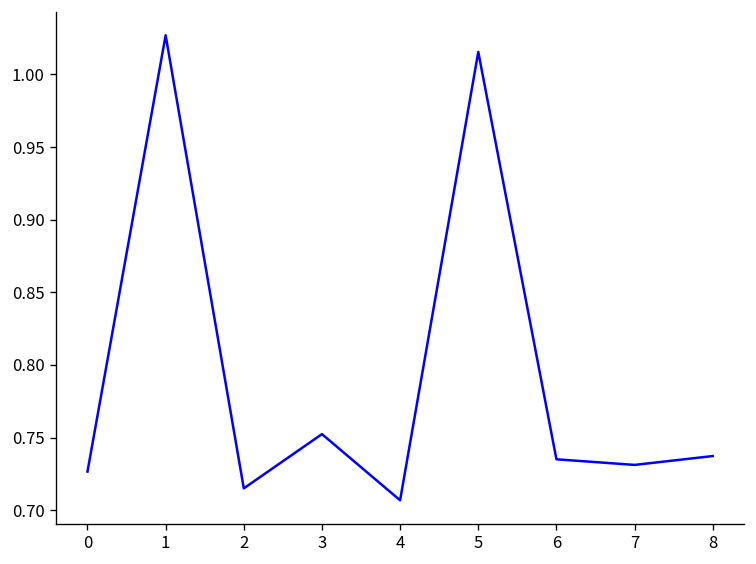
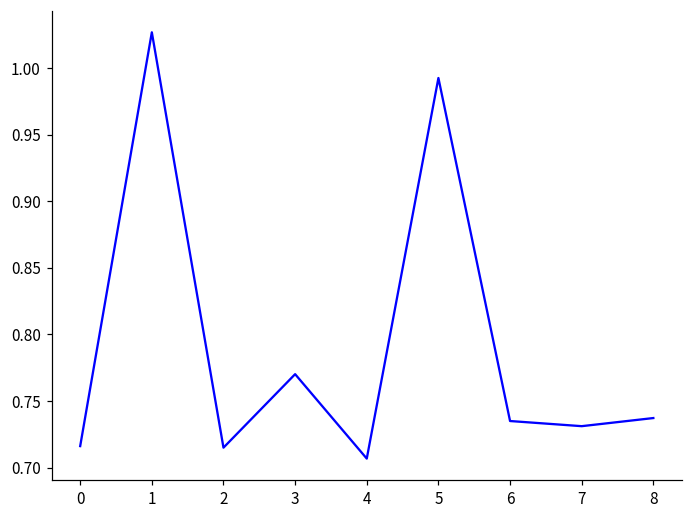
  {
-   "0": 0.727,
+   "0": 0.716,
    "1": 1.027,
    "2": 0.715,
-   "3": 0.752,
+   "3": 0.770,
    "4": 0.707,
-   "5": 1.015,
+   "5": 0.993,
    "6": 0.735,
    "7": 0.731,
    "8": 0.737
  }
